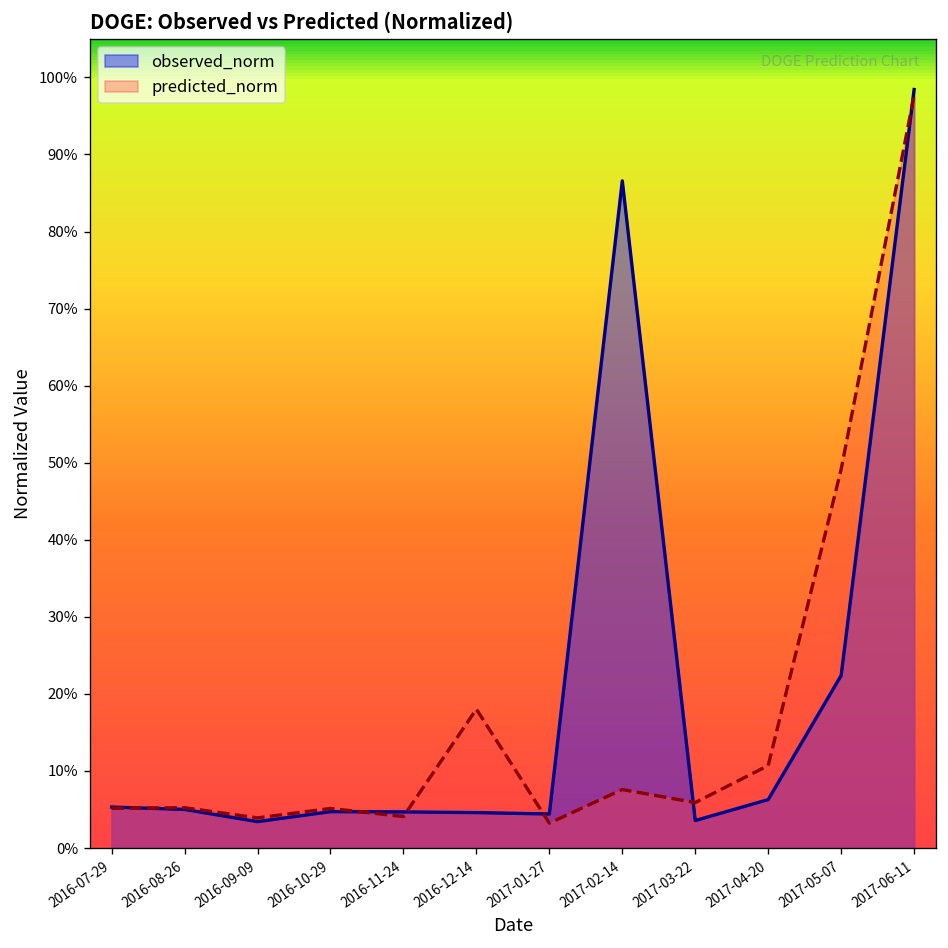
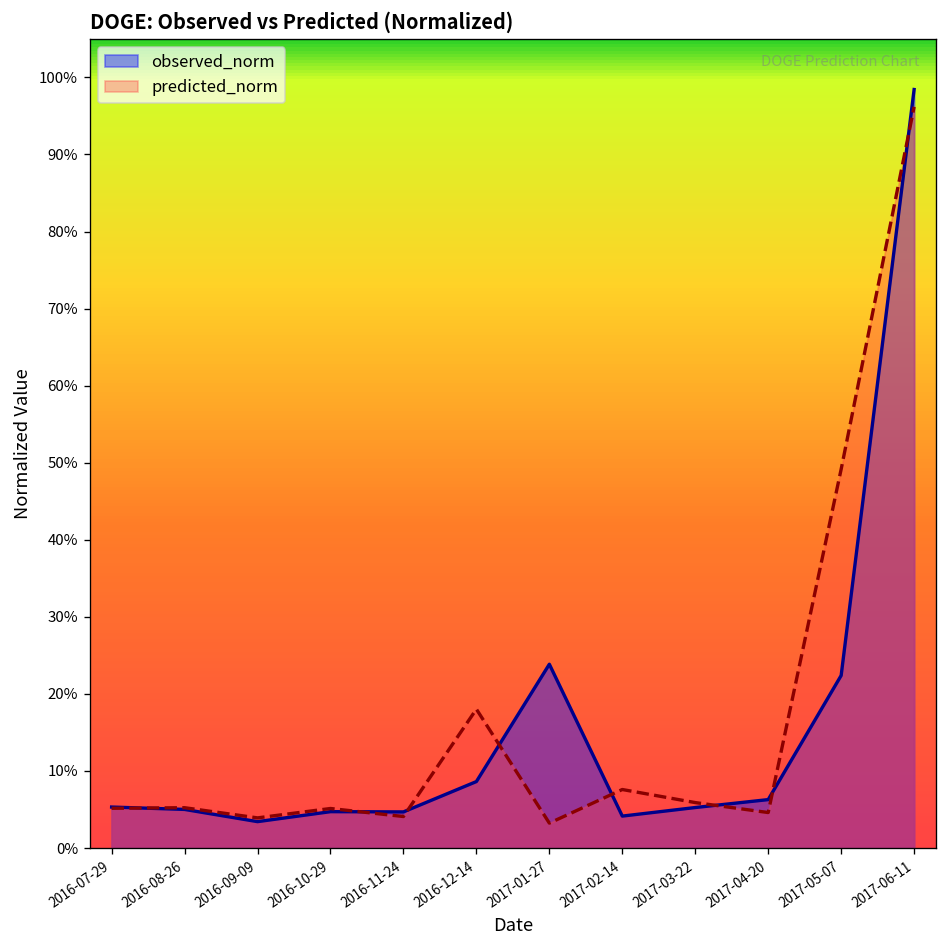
  {
    "observed_norm": {
      "2016-09-09": "3%",
      "2016-10-29": "5%",
      "2016-11-24": "5%",
-     "2016-12-14": "5%",
-     "2017-01-27": "4%",
-     "2017-02-14": "87%",
-     "2017-03-22": "4%",
+     "2016-12-14": "9%",
+     "2017-01-27": "24%",
+     "2017-02-14": "4%",
+     "2017-03-22": "5%",
      "2017-04-20": "6%",
      "2017-05-07": "22%",
      "2017-06-11": "98%"
    },
    "predicted_norm": {
      "2016-09-09": "4%",
      "2016-10-29": "5%",
      "2016-11-24": "4%",
      "2016-12-14": "18%",
      "2017-01-27": "3%",
      "2017-02-14": "8%",
      "2017-03-22": "6%",
-     "2017-04-20": "11%",
+     "2017-04-20": "5%",
      "2017-05-07": "49%",
-     "2017-06-11": "98%"
+     "2017-06-11": "96%"
    }
  }
